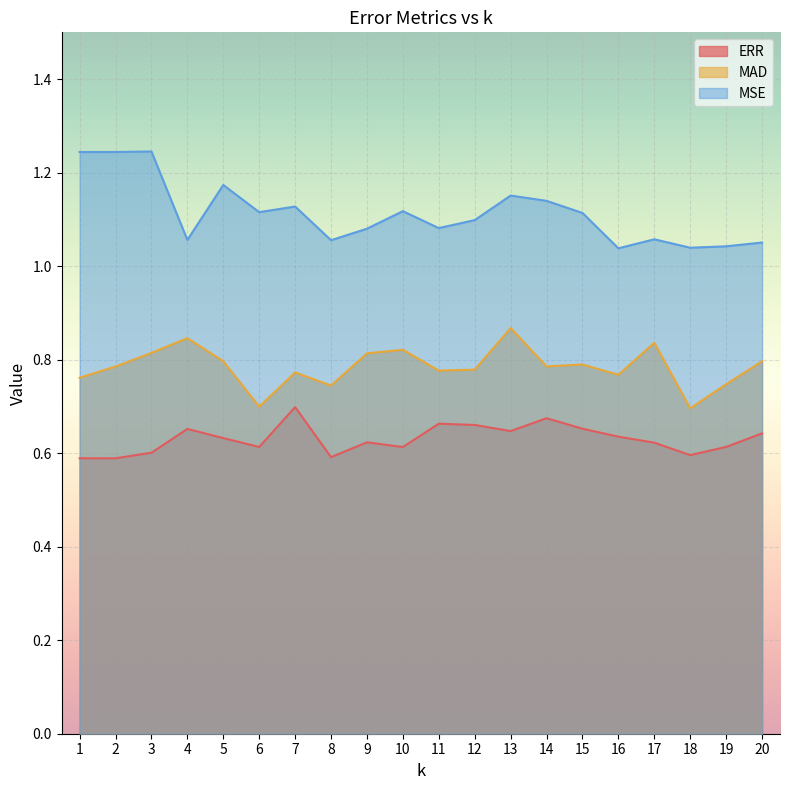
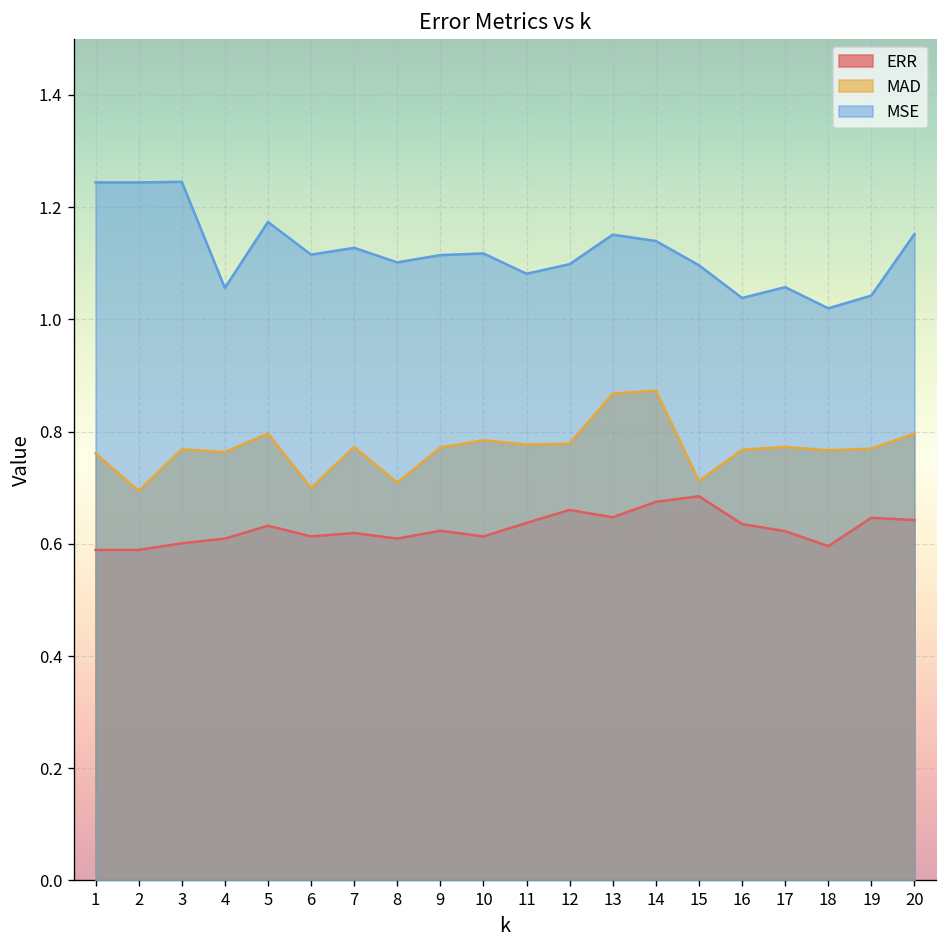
  {
    "ERR": {
      "1": 0.59,
      "2": 0.59,
      "3": 0.60,
-     "4": 0.65,
+     "4": 0.61,
      "5": 0.63,
      "6": 0.61,
-     "7": 0.70,
-     "8": 0.59,
+     "7": 0.62,
+     "8": 0.61,
      "9": 0.62,
      "10": 0.61,
-     "11": 0.66,
+     "11": 0.64,
      "12": 0.66,
      "13": 0.65,
      "14": 0.67,
-     "15": 0.65,
+     "15": 0.68,
      "16": 0.64,
      "17": 0.62,
      "18": 0.60,
-     "19": 0.61,
+     "19": 0.65,
      "20": 0.64
    },
    "MAD": {
      "1": 0.76,
-     "2": 0.79,
-     "3": 0.81,
-     "4": 0.85,
+     "2": 0.69,
+     "3": 0.77,
+     "4": 0.76,
      "5": 0.80,
      "6": 0.70,
      "7": 0.77,
-     "8": 0.74,
-     "9": 0.81,
-     "10": 0.82,
+     "8": 0.71,
+     "9": 0.77,
+     "10": 0.78,
      "11": 0.78,
      "12": 0.78,
      "13": 0.87,
-     "14": 0.79,
-     "15": 0.79,
+     "14": 0.87,
+     "15": 0.71,
      "16": 0.77,
-     "17": 0.84,
-     "18": 0.70,
-     "19": 0.75,
+     "17": 0.77,
+     "18": 0.77,
+     "19": 0.77,
      "20": 0.80
    },
    "MSE": {
      "1": 1.24,
      "2": 1.24,
      "3": 1.25,
      "4": 1.06,
      "5": 1.17,
      "6": 1.12,
      "7": 1.13,
-     "8": 1.06,
-     "9": 1.08,
+     "8": 1.10,
+     "9": 1.11,
      "10": 1.12,
      "11": 1.08,
      "12": 1.10,
      "13": 1.15,
      "14": 1.14,
-     "15": 1.11,
+     "15": 1.10,
      "16": 1.04,
      "17": 1.06,
-     "18": 1.04,
+     "18": 1.02,
      "19": 1.04,
-     "20": 1.05
+     "20": 1.15
    }
  }
